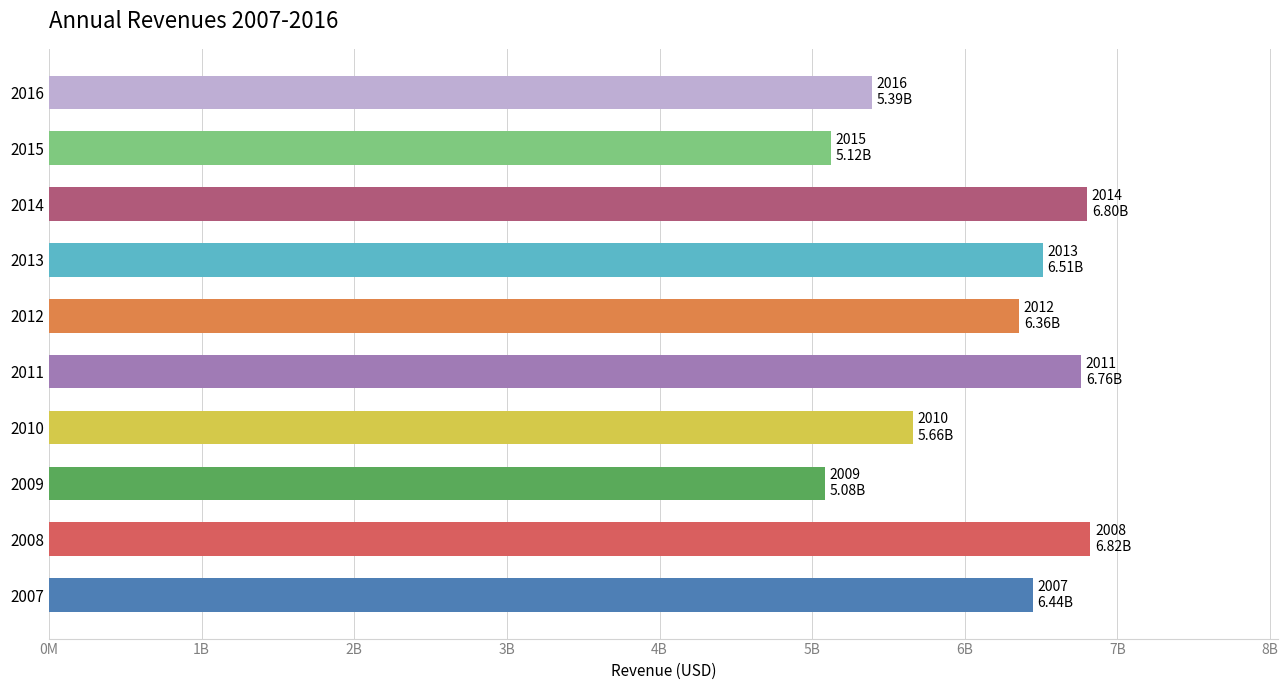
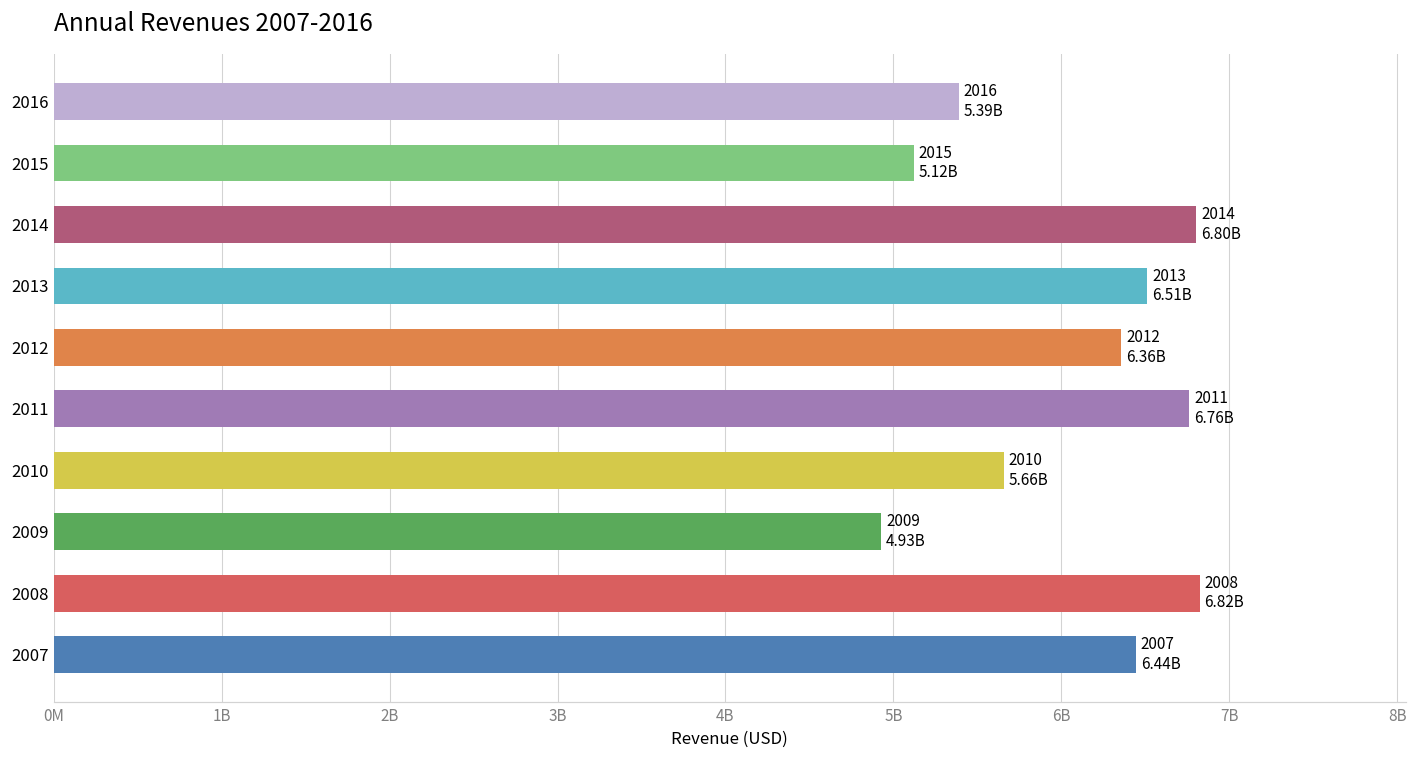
  {
    "2016": "5.39B",
    "2015": "5.12B",
    "2014": "6.80B",
    "2013": "6.51B",
    "2012": "6.36B",
    "2011": "6.76B",
    "2010": "5.66B",
-   "2009": "5.08B",
+   "2009": "4.93B",
    "2008": "6.82B",
    "2007": "6.44B"
  }
